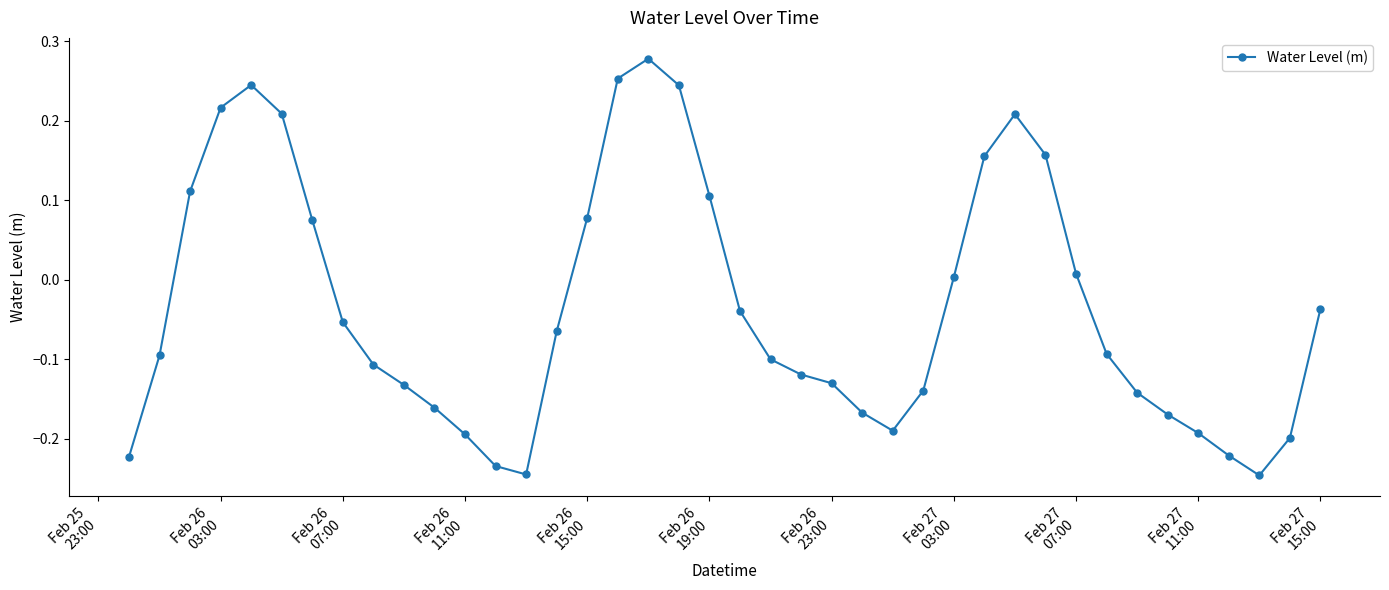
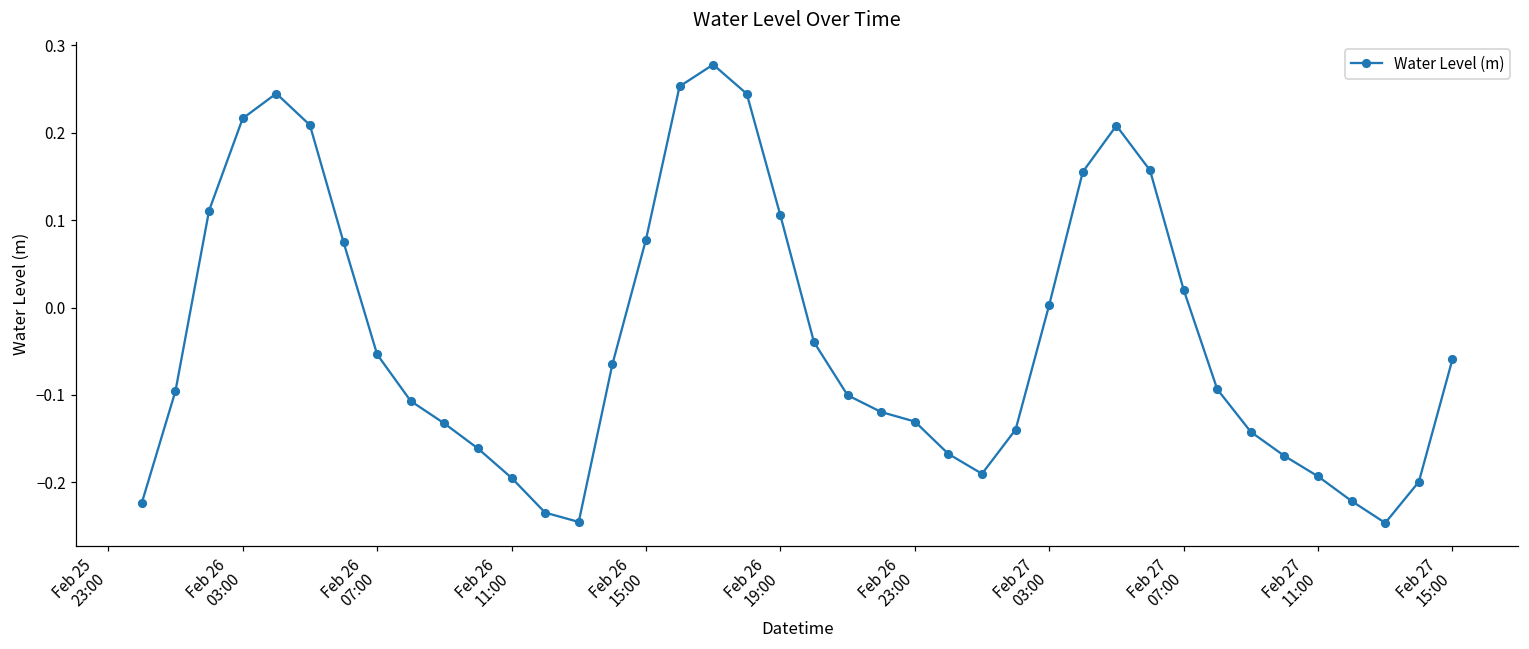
  {
    "Feb 26 03:00": 0.22,
    "Feb 26 07:00": -0.05,
    "Feb 26 11:00": -0.19,
    "Feb 26 15:00": 0.08,
    "Feb 26 19:00": 0.11,
    "Feb 26 23:00": -0.13,
    "Feb 27 03:00": 0.00,
-   "Feb 27 07:00": 0.01,
+   "Feb 27 07:00": 0.02,
    "Feb 27 11:00": -0.19,
-   "Feb 27 15:00": -0.04
+   "Feb 27 15:00": -0.06
  }
